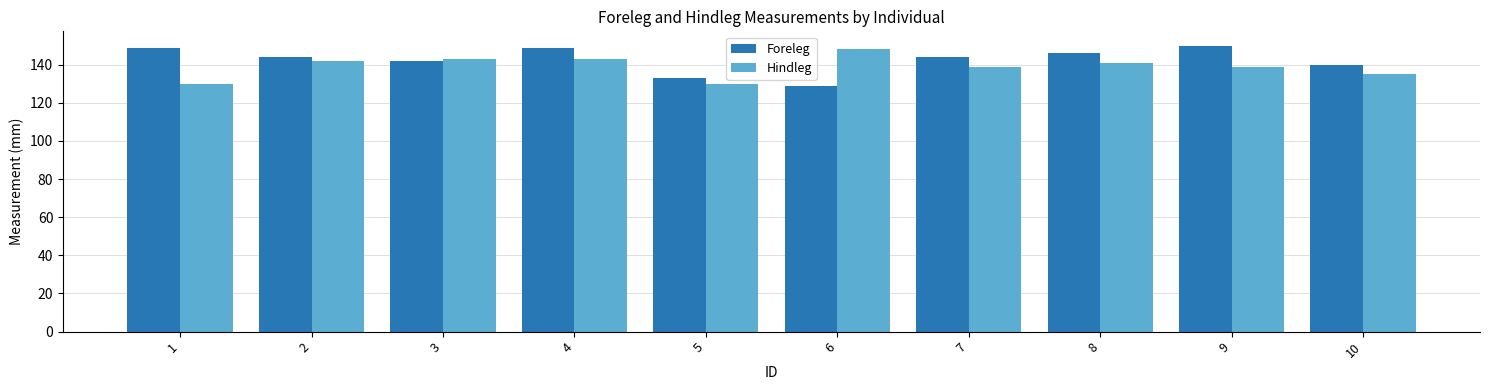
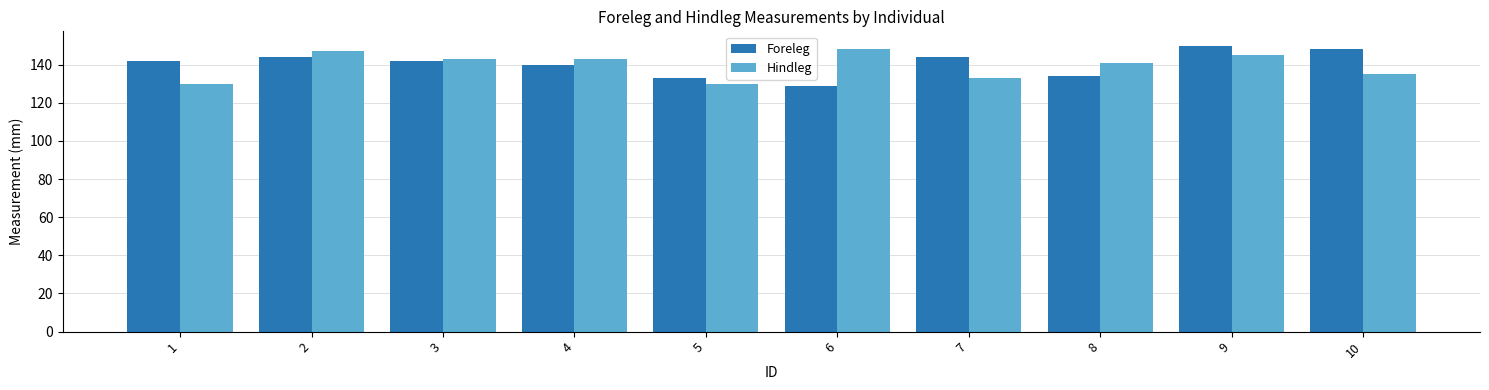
  {
    "Foreleg": {
-     "1": 149,
+     "1": 142,
      "2": 144,
      "3": 142,
-     "4": 149,
+     "4": 140,
      "5": 133,
      "6": 129,
      "7": 144,
-     "8": 146,
+     "8": 134,
      "9": 150,
-     "10": 140
+     "10": 148
    },
    "Hindleg": {
      "1": 130,
-     "2": 142,
+     "2": 147,
      "3": 143,
      "4": 143,
      "5": 130,
      "6": 148,
-     "7": 139,
+     "7": 133,
      "8": 141,
-     "9": 139,
+     "9": 145,
      "10": 135
    }
  }
